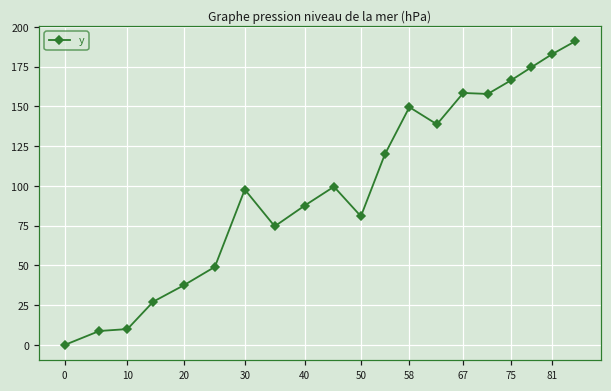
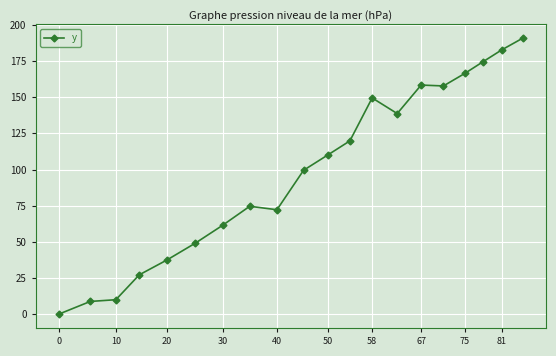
  {
    "0": 0,
    "10": 10,
    "20": 38,
-   "30": 98,
-   "40": 88,
-   "50": 81,
+   "30": 61,
+   "40": 72,
+   "50": 110,
    "58": 150,
    "67": 158,
    "75": 166,
    "81": 183
  }
